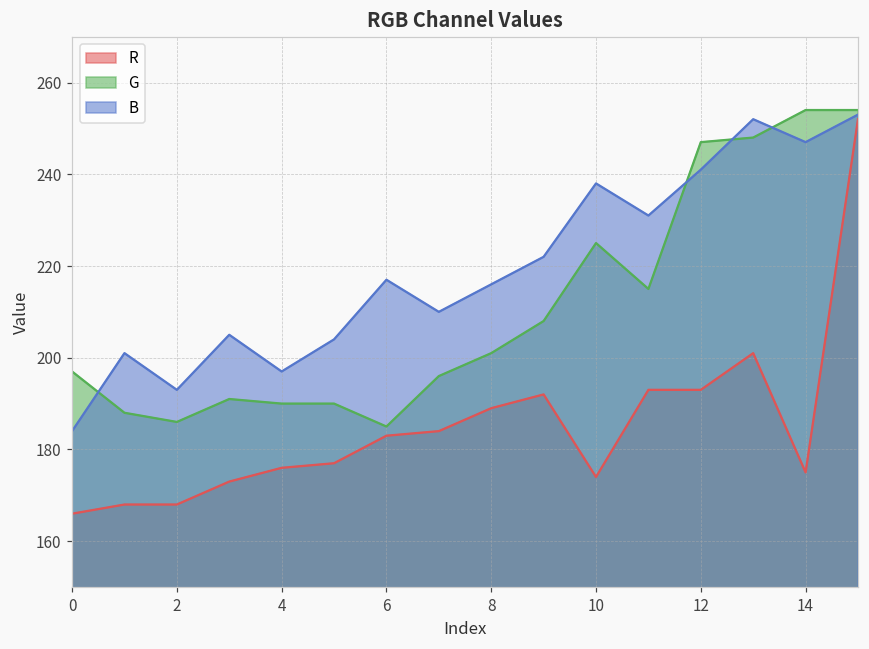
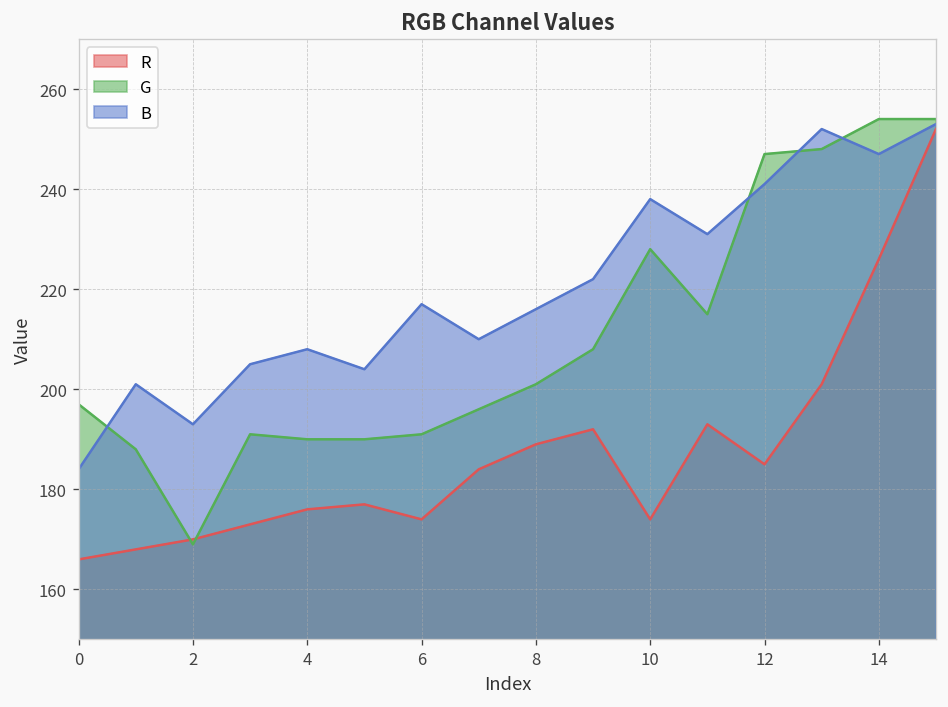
  {
    "R": {
      "0": 166,
-     "2": 168,
+     "2": 170,
      "4": 176,
-     "6": 183,
+     "6": 174,
      "8": 189,
      "10": 174,
-     "12": 193,
-     "14": 175
+     "12": 185,
+     "14": 226
    },
    "G": {
      "0": 197,
-     "2": 186,
+     "2": 169,
      "4": 190,
-     "6": 185,
+     "6": 191,
      "8": 201,
-     "10": 225,
+     "10": 228,
      "12": 247,
      "14": 254
    },
    "B": {
      "0": 184,
      "2": 193,
-     "4": 197,
+     "4": 208,
      "6": 217,
      "8": 216,
      "10": 238,
      "12": 241,
      "14": 247
    }
  }
